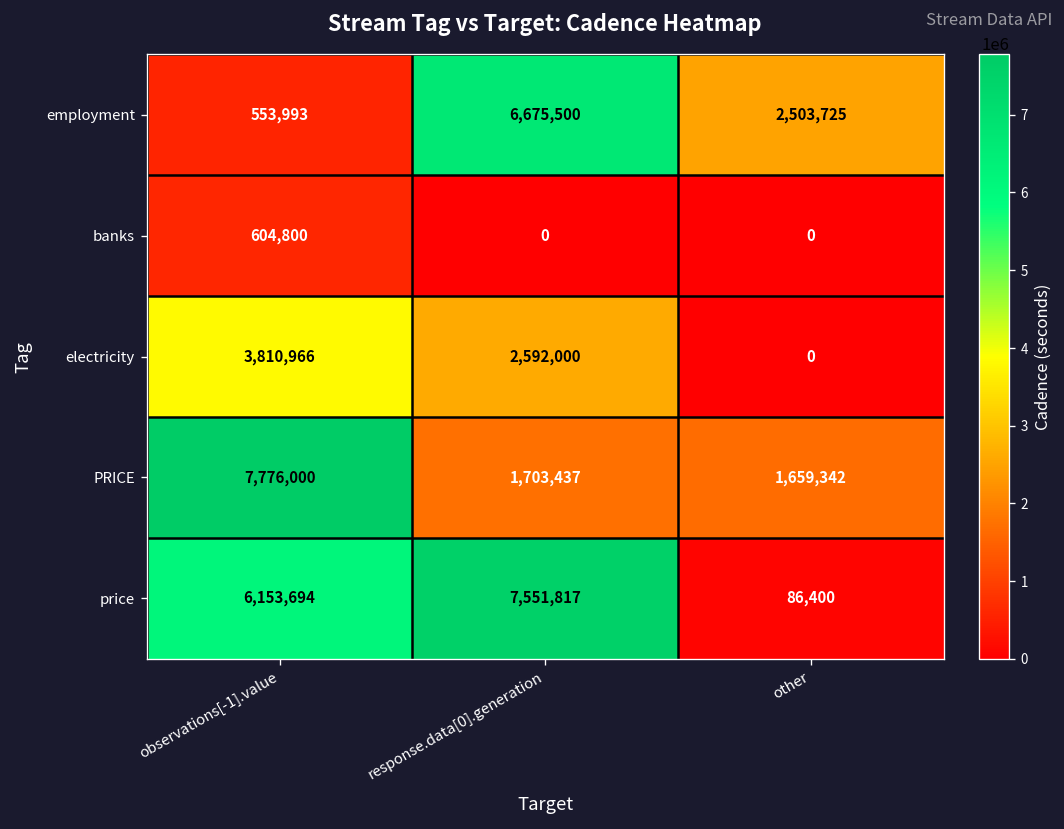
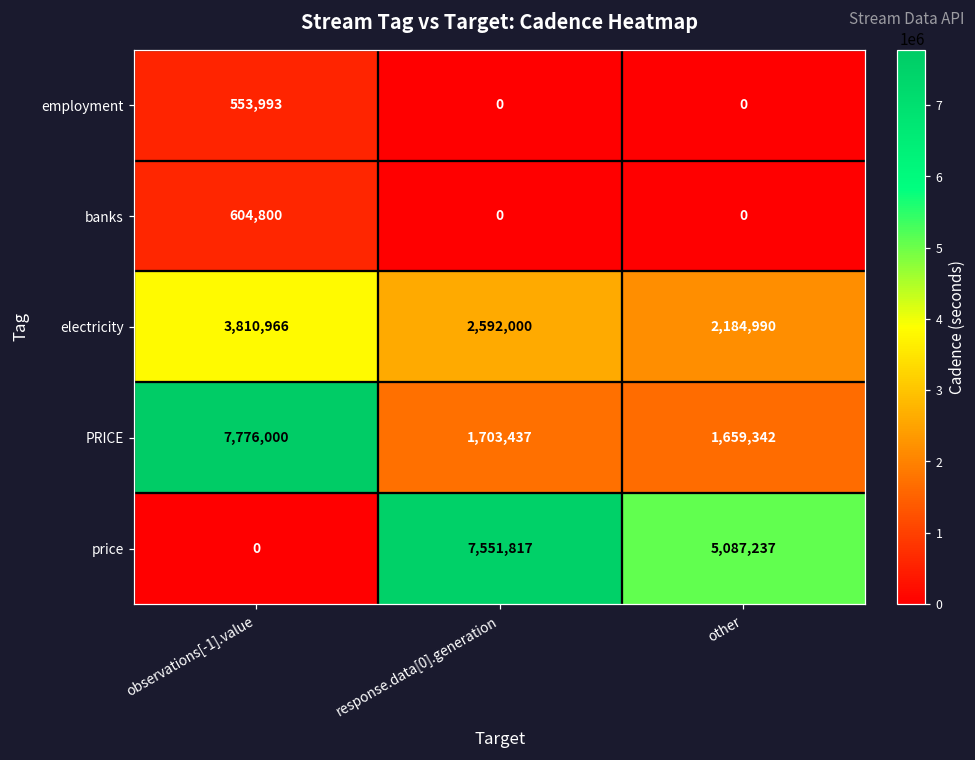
  {
    "employment": {
      "observations[-1].value": "553,993",
-     "response.data[0].generation": "6,675,500",
-     "other": "2,503,725"
+     "response.data[0].generation": "0",
+     "other": "0"
    },
    "banks": {
      "observations[-1].value": "604,800",
      "response.data[0].generation": "0",
      "other": "0"
    },
    "electricity": {
      "observations[-1].value": "3,810,966",
      "response.data[0].generation": "2,592,000",
-     "other": "0"
+     "other": "2,184,990"
    },
    "PRICE": {
      "observations[-1].value": "7,776,000",
      "response.data[0].generation": "1,703,437",
      "other": "1,659,342"
    },
    "price": {
-     "observations[-1].value": "6,153,694",
+     "observations[-1].value": "0",
      "response.data[0].generation": "7,551,817",
-     "other": "86,400"
+     "other": "5,087,237"
    }
  }
